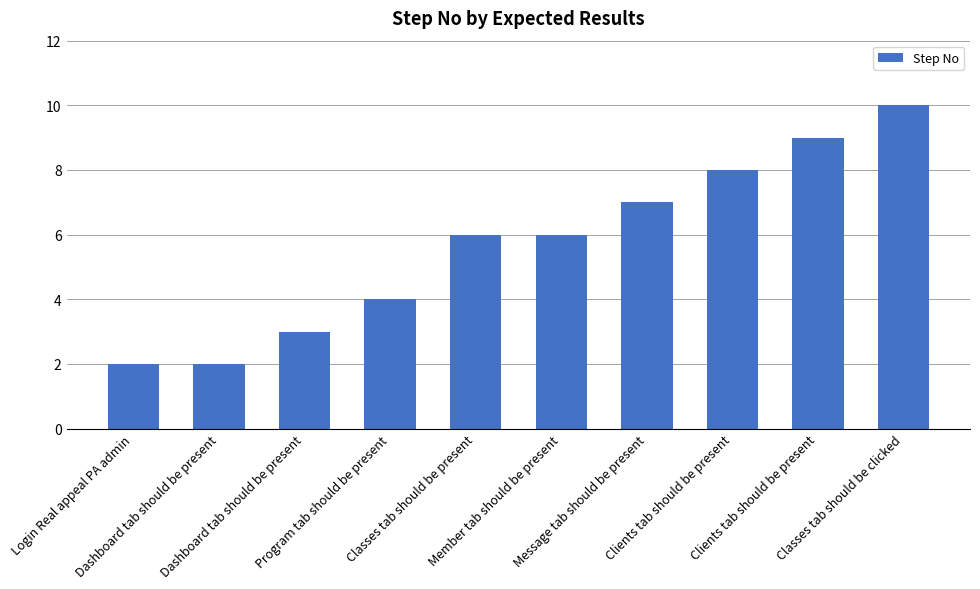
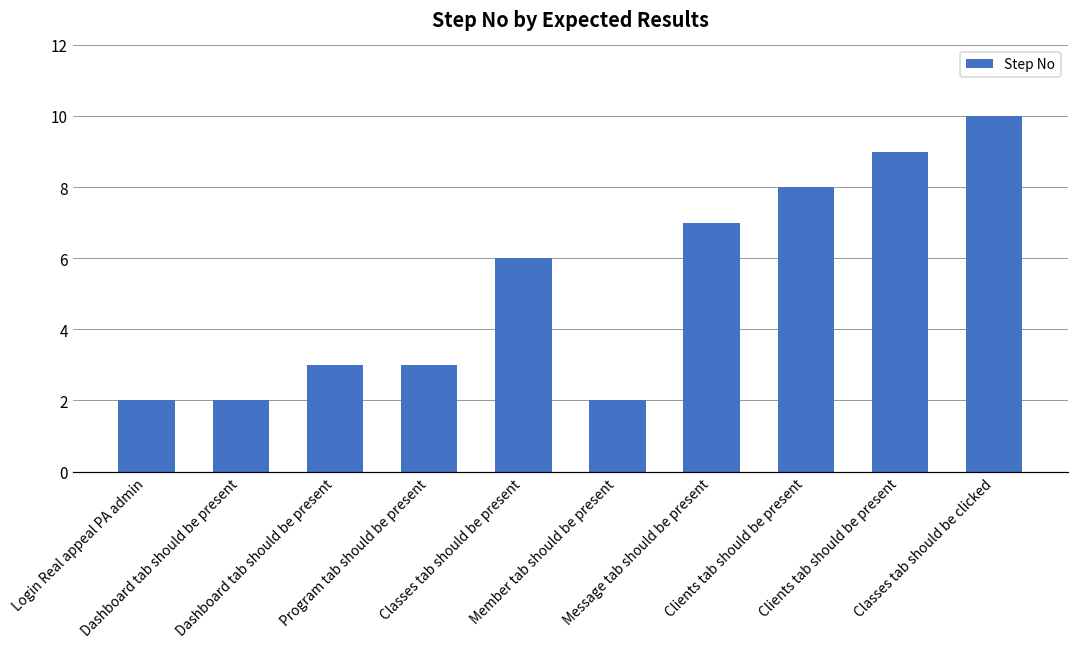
  {
    "Login Real appeal PA admin": 2,
-   "Program tab should be present": 4,
+   "Program tab should be present": 3,
    "Classes tab should be present": 6,
-   "Member tab should be present": 6,
+   "Member tab should be present": 2,
    "Message tab should be present": 7,
    "Classes tab should be clicked": 10
  }
